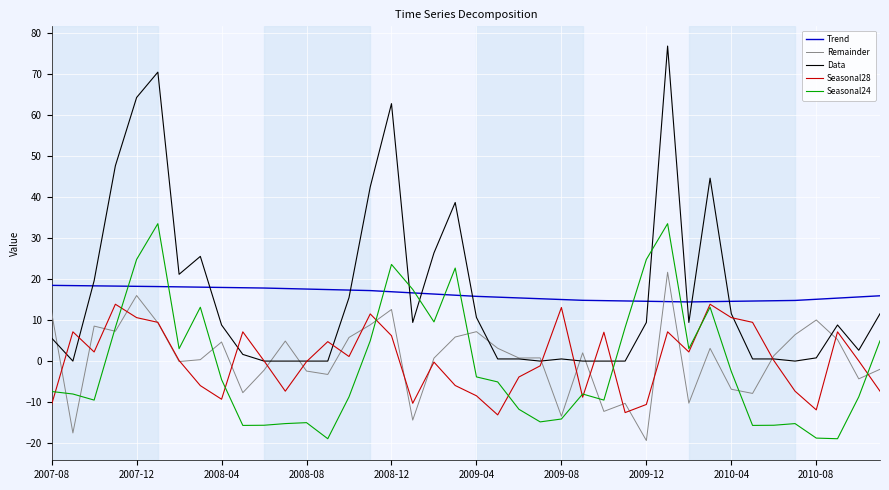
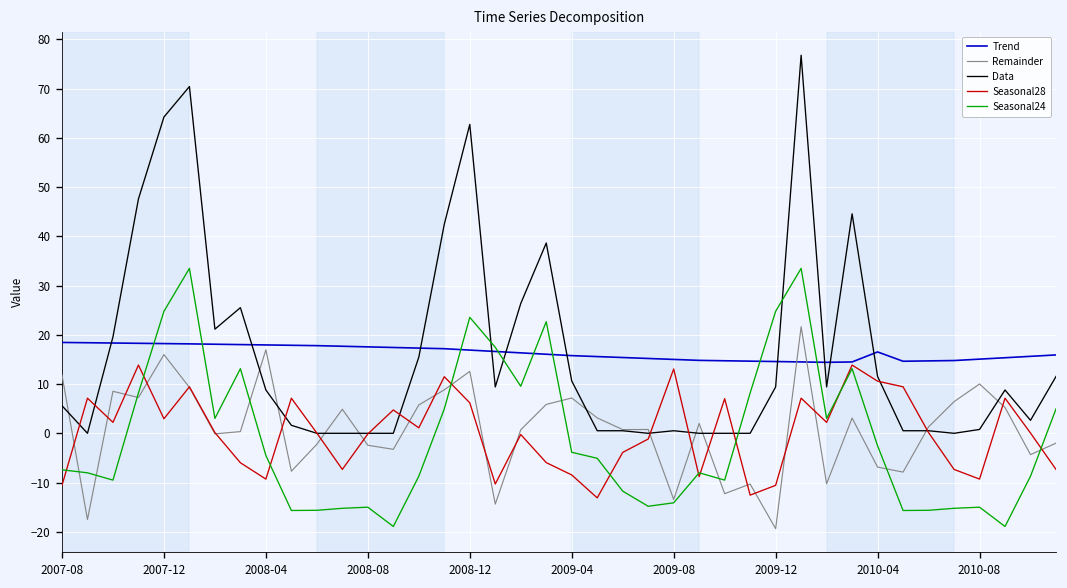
  {
    "Trend": {
      "2007-08": 18,
      "2007-12": 18,
      "2008-04": 18,
      "2008-08": 18,
      "2008-12": 17,
      "2009-04": 16,
      "2009-08": 15,
      "2009-12": 15,
-     "2010-04": 15,
+     "2010-04": 17,
      "2010-08": 15
    },
    "Remainder": {
      "2007-08": 12,
      "2007-12": 16,
-     "2008-04": 5,
+     "2008-04": 17,
      "2008-08": -2,
      "2008-12": 13,
      "2009-04": 7,
      "2009-08": -13,
      "2009-12": -19,
      "2010-04": -7,
      "2010-08": 10
    },
    "Data": {
      "2007-08": 6,
      "2007-12": 64,
      "2008-04": 9,
      "2008-12": 63,
      "2009-04": 11,
      "2009-08": 1,
      "2009-12": 9,
      "2010-04": 12,
      "2010-08": 1
    },
    "Seasonal28": {
      "2007-08": -11,
-     "2007-12": 11,
+     "2007-12": 3,
      "2008-04": -9,
      "2008-12": 6,
      "2009-04": -8,
      "2009-08": 13,
      "2009-12": -11,
      "2010-04": 11,
-     "2010-08": -12
+     "2010-08": -9
    },
    "Seasonal24": {
      "2007-08": -7,
      "2007-12": 25,
      "2008-04": -5,
      "2008-08": -15,
      "2008-12": 24,
      "2009-04": -4,
      "2009-08": -14,
      "2009-12": 25,
      "2010-04": -3,
-     "2010-08": -19
+     "2010-08": -15
    }
  }
